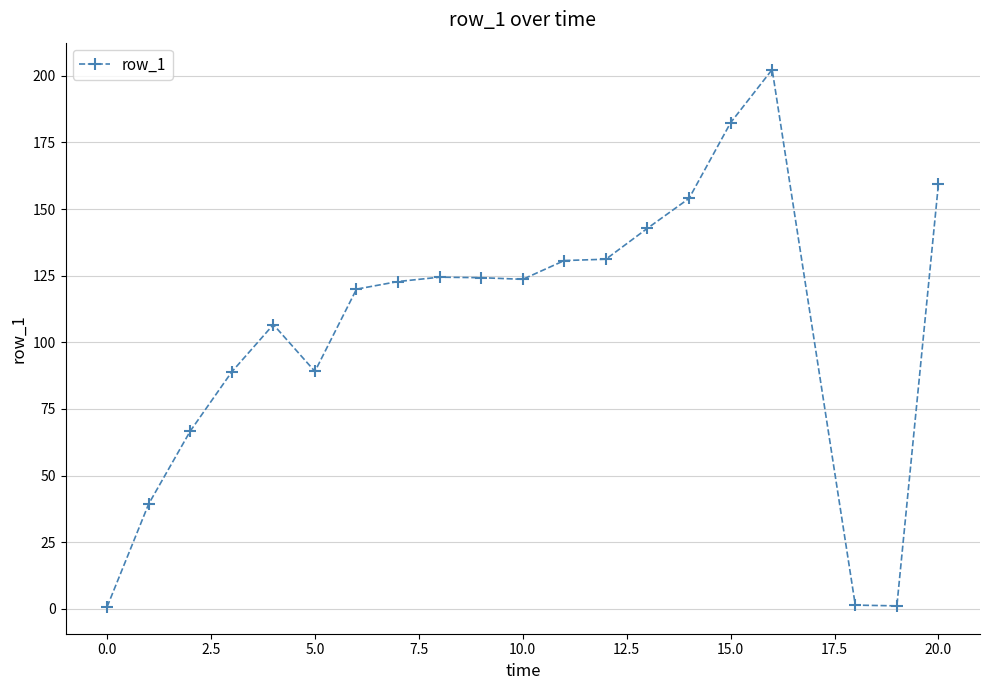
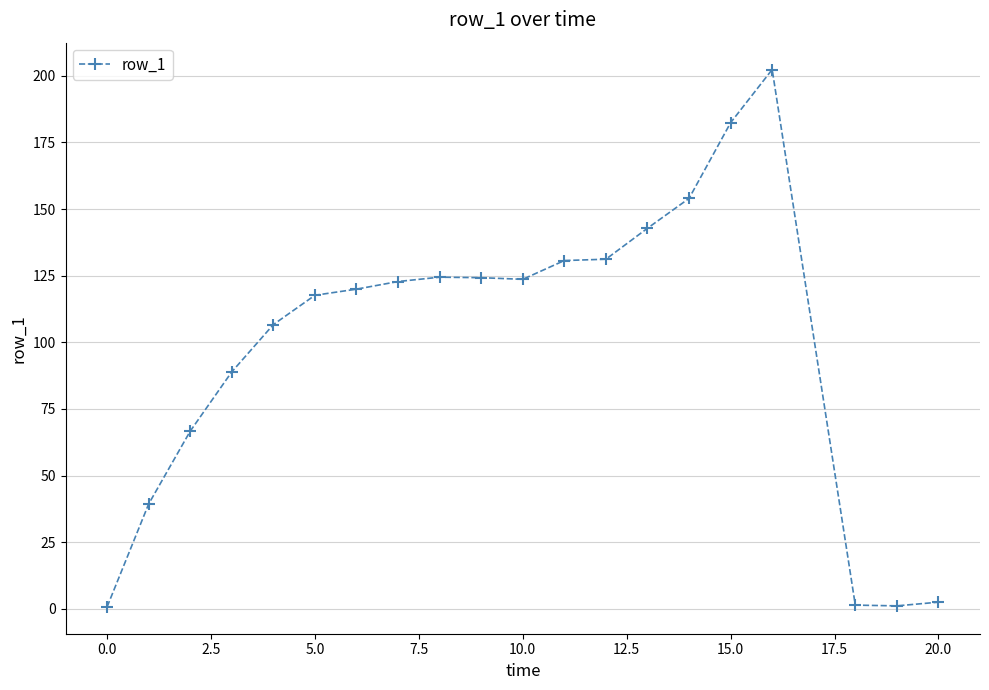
  {
    "0.0": 1,
-   "5.0": 89,
+   "5.0": 118,
    "10.0": 124,
    "15.0": 182,
-   "20.0": 159
+   "20.0": 2
  }
